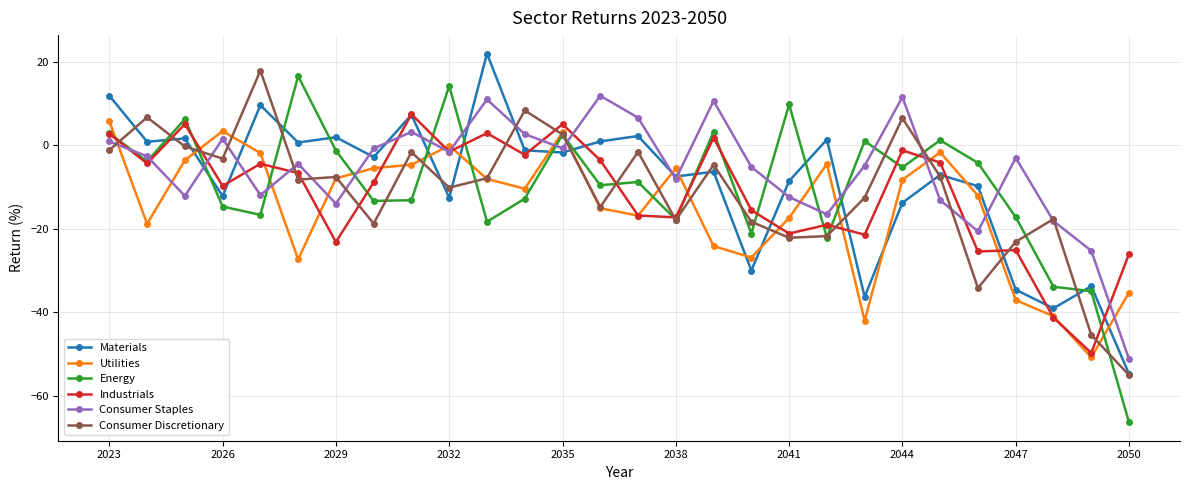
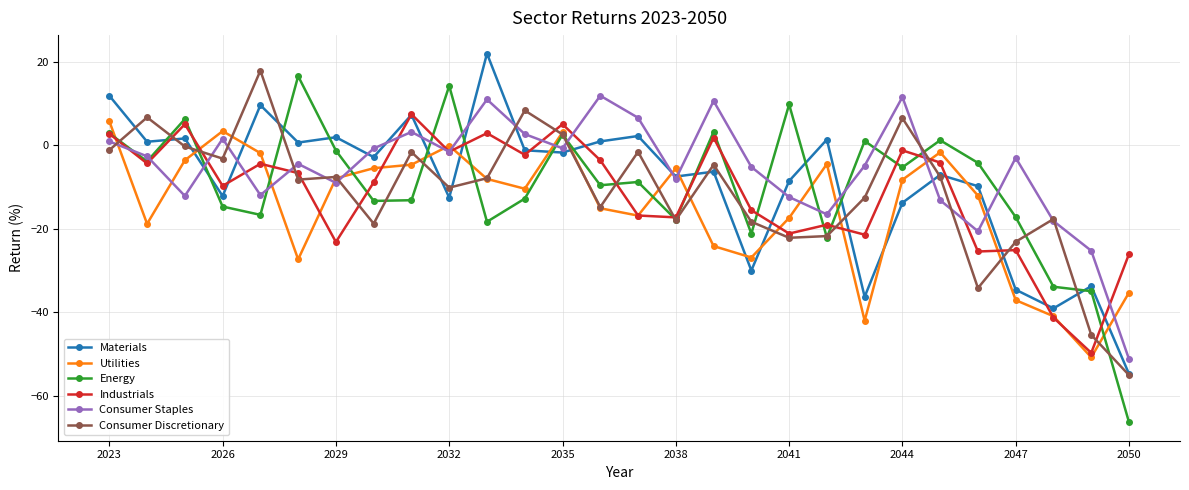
  {
    "Materials": {
      "2023": 12,
      "2026": -12,
      "2029": 2,
      "2032": -13,
      "2035": -2,
      "2041": -9,
      "2044": -14,
      "2047": -35
    },
    "Utilities": {
      "2023": 6,
      "2026": 3,
      "2032": 0,
      "2038": -5,
      "2041": -17,
      "2044": -8,
      "2047": -37,
      "2050": -35
    },
    "Energy": {
      "2026": -15,
      "2029": -1,
      "2032": 14,
      "2041": 10,
      "2044": -5,
      "2047": -17,
      "2050": -66
    },
    "Industrials": {
      "2026": -10,
      "2029": -23,
      "2035": 5,
      "2041": -21,
      "2044": -1,
      "2047": -25,
      "2050": -26
    },
    "Consumer Staples": {
      "2023": 1,
      "2026": 2,
-     "2029": -14,
+     "2029": -9,
      "2035": -1,
      "2041": -12,
      "2044": 12,
      "2047": -3,
      "2050": -51
    },
    "Consumer Discretionary": {
      "2023": -1,
      "2026": -3,
      "2032": -10,
      "2041": -22,
      "2044": 7,
      "2047": -23
    }
  }
